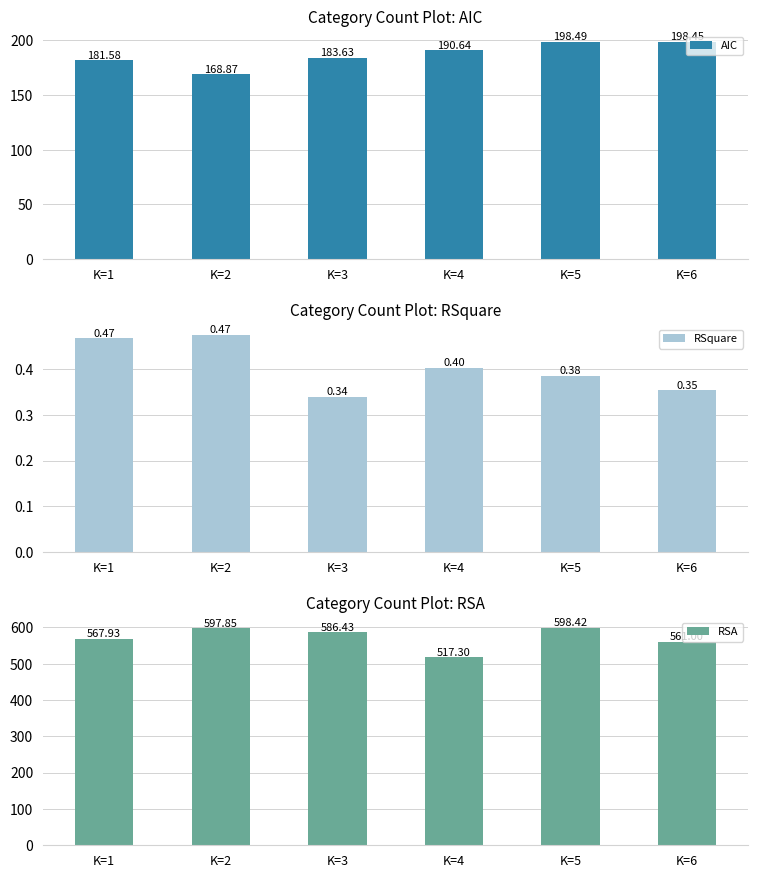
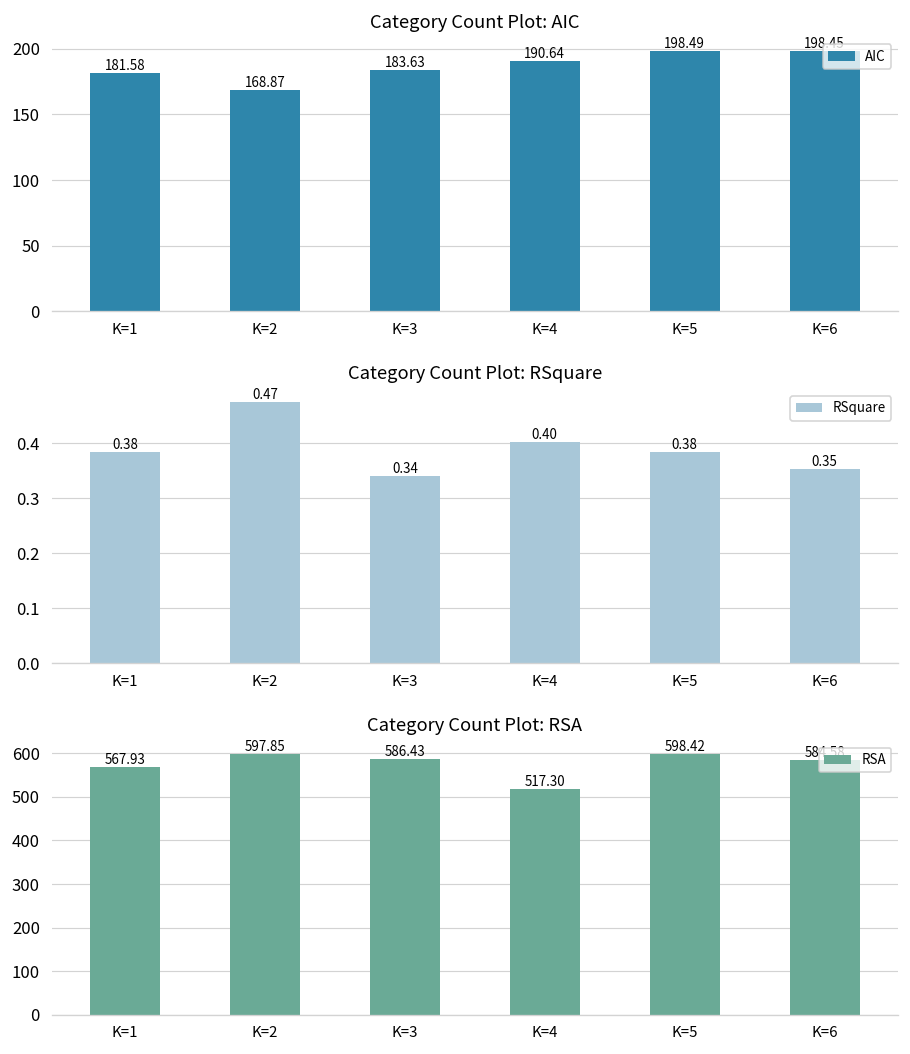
  {
    "Category Count Plot: AIC": {
      "K=1": 181.58,
      "K=2": 168.87,
      "K=3": 183.63,
      "K=4": 190.64,
      "K=5": 198.49
    },
    "Category Count Plot: RSquare": {
-     "K=1": 0.47,
+     "K=1": 0.38,
      "K=2": 0.47,
      "K=3": 0.34,
      "K=4": 0.40,
      "K=5": 0.38,
      "K=6": 0.35
    },
    "Category Count Plot: RSA": {
      "K=1": 567.93,
      "K=2": 597.85,
      "K=3": 586.43,
      "K=4": 517.30,
      "K=5": 598.42,
-     "K=6": 561.00
+     "K=6": 584.58
    }
  }
